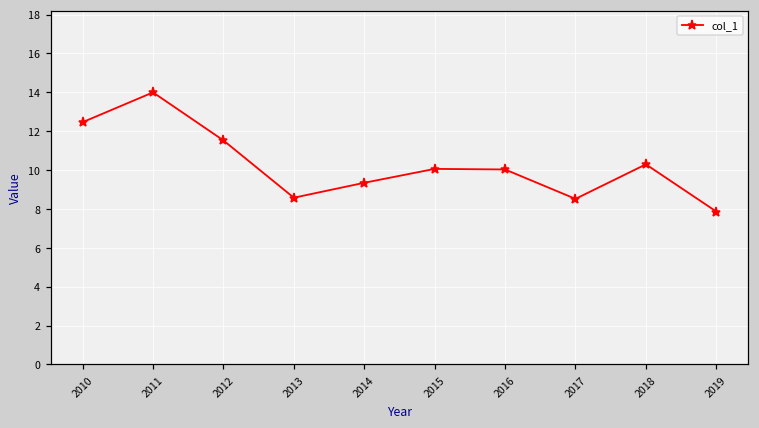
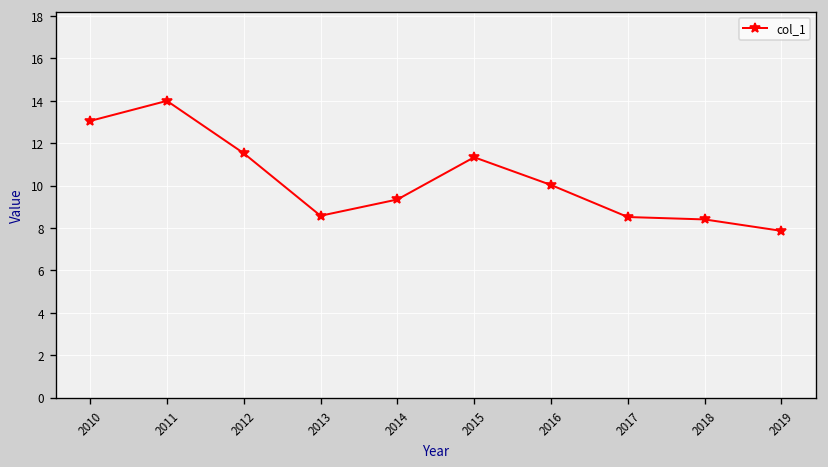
  {
-   "2010": 12.5,
+   "2010": 13.0,
    "2011": 14.0,
    "2012": 11.5,
    "2013": 8.6,
    "2014": 9.3,
-   "2015": 10.1,
+   "2015": 11.3,
    "2016": 10.0,
    "2017": 8.5,
-   "2018": 10.3,
+   "2018": 8.4,
    "2019": 7.9
  }
